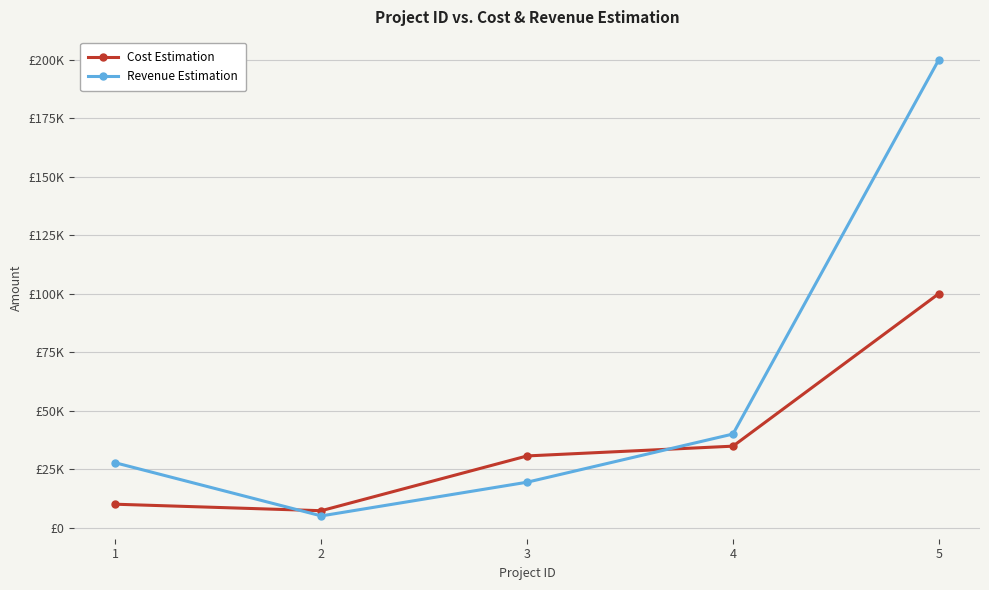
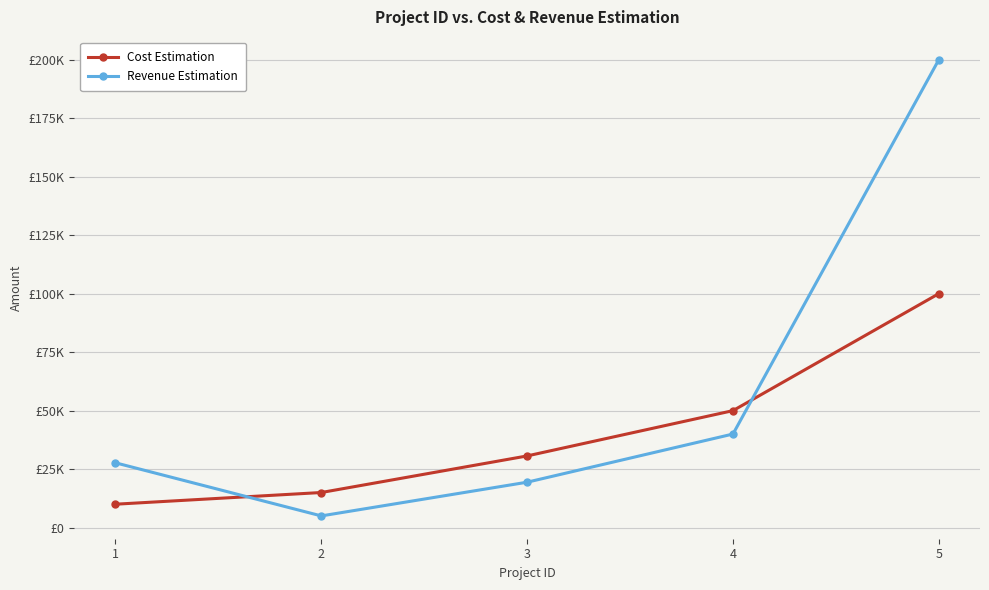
  {
    "Cost Estimation": {
      "1": "£10000",
-     "2": "£7000",
+     "2": "£15000",
      "3": "£31000",
-     "4": "£35000",
+     "4": "£50000",
      "5": "£100000"
    },
    "Revenue Estimation": {
      "1": "£28000",
      "2": "£5000",
      "3": "£19000",
      "4": "£40000",
      "5": "£200000"
    }
  }
